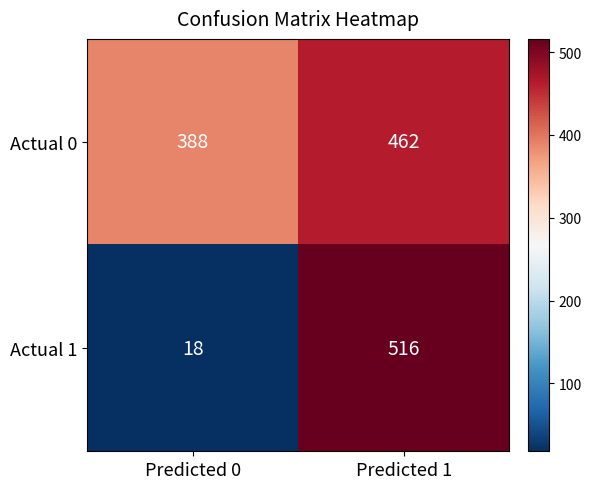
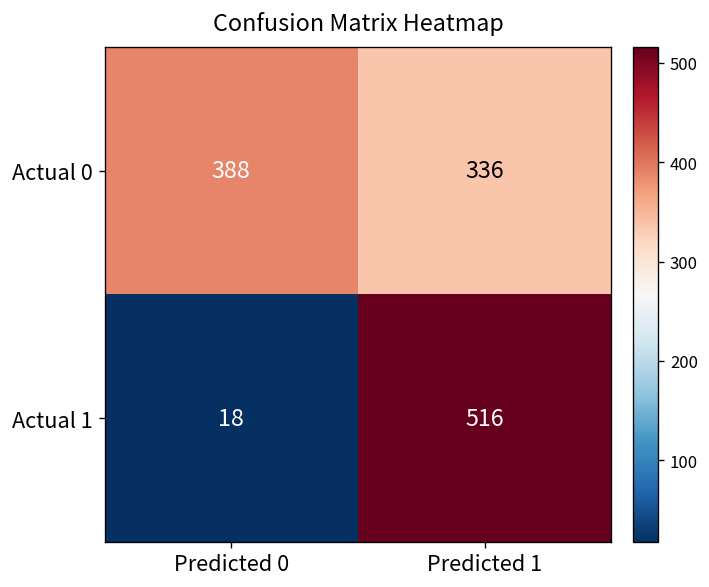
  {
    "Actual 0": {
      "Predicted 0": 388,
-     "Predicted 1": 462
+     "Predicted 1": 336
    },
    "Actual 1": {
      "Predicted 0": 18,
      "Predicted 1": 516
    }
  }
